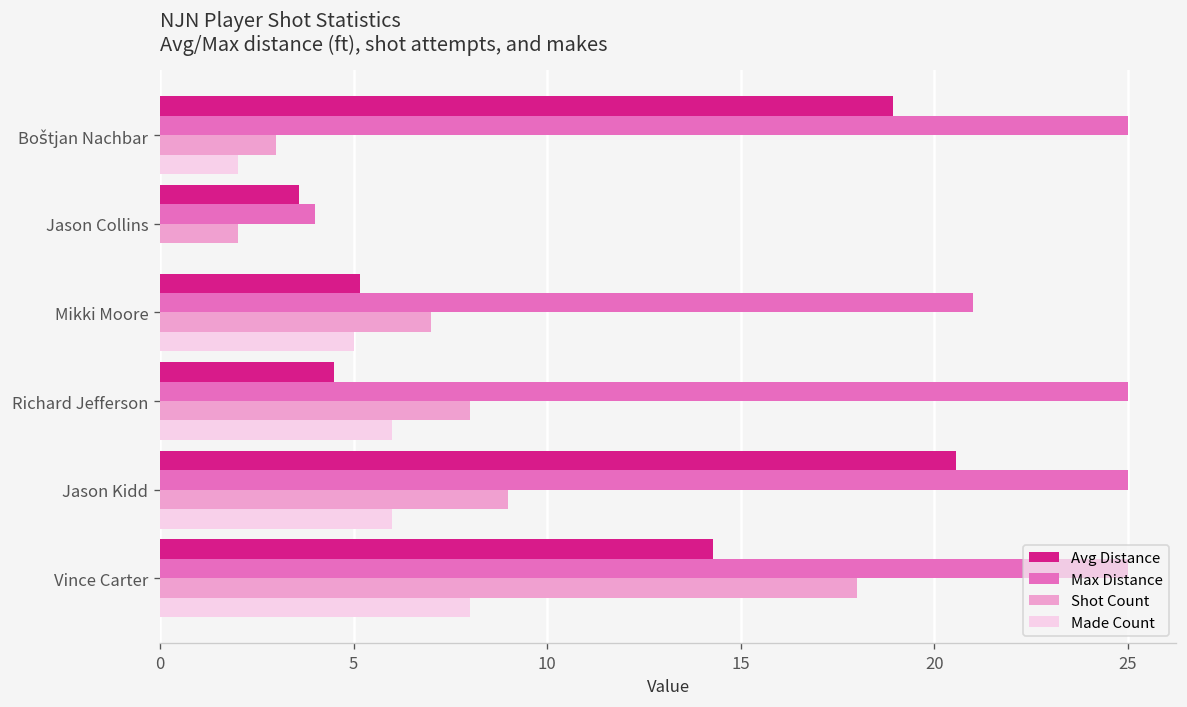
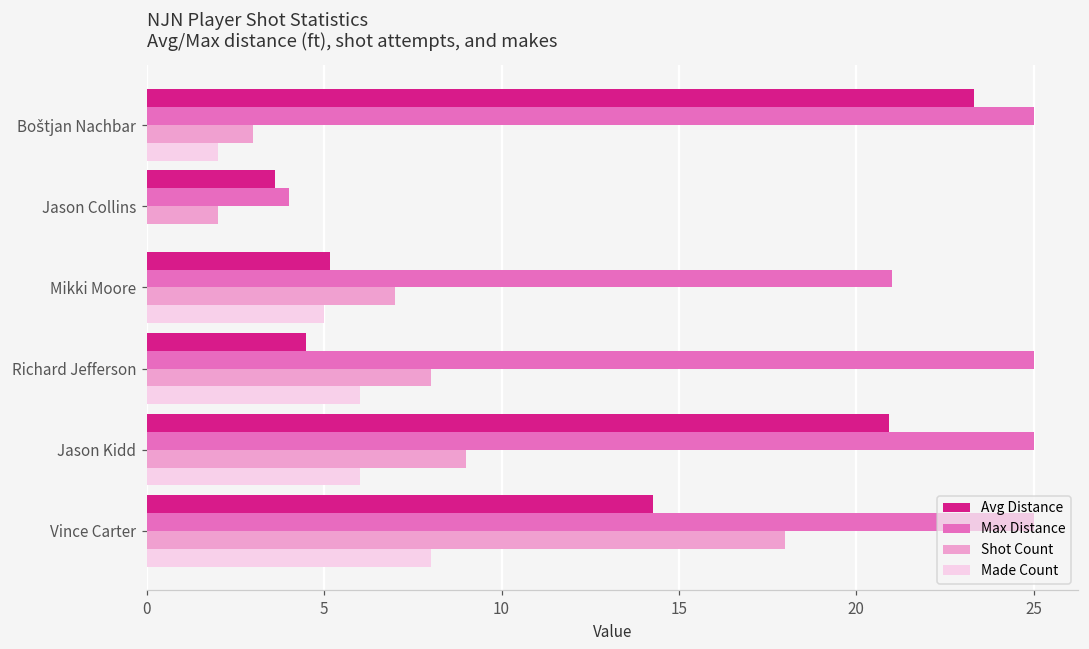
  {
    "Avg Distance": {
-     "Boštjan Nachbar": 18.9,
+     "Boštjan Nachbar": 23.3,
      "Jason Collins": 3.6,
      "Mikki Moore": 5.2,
      "Richard Jefferson": 4.5,
-     "Jason Kidd": 20.6,
+     "Jason Kidd": 20.9,
      "Vince Carter": 14.3
    }
  }
